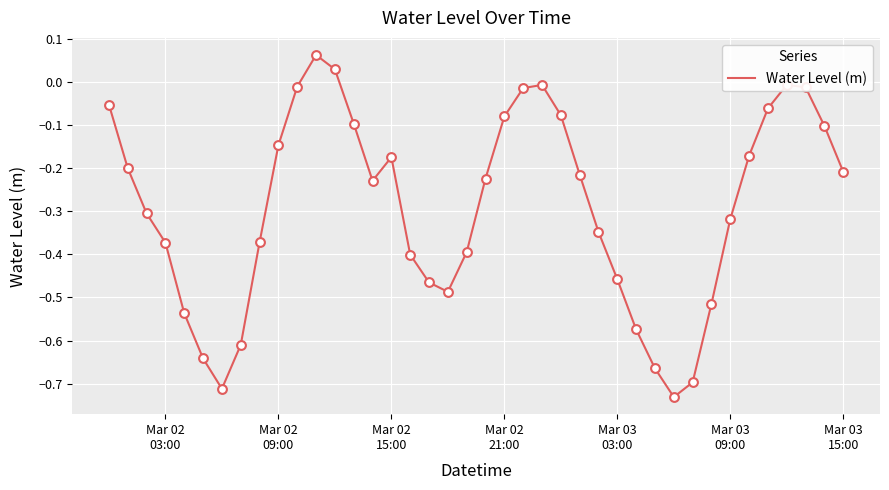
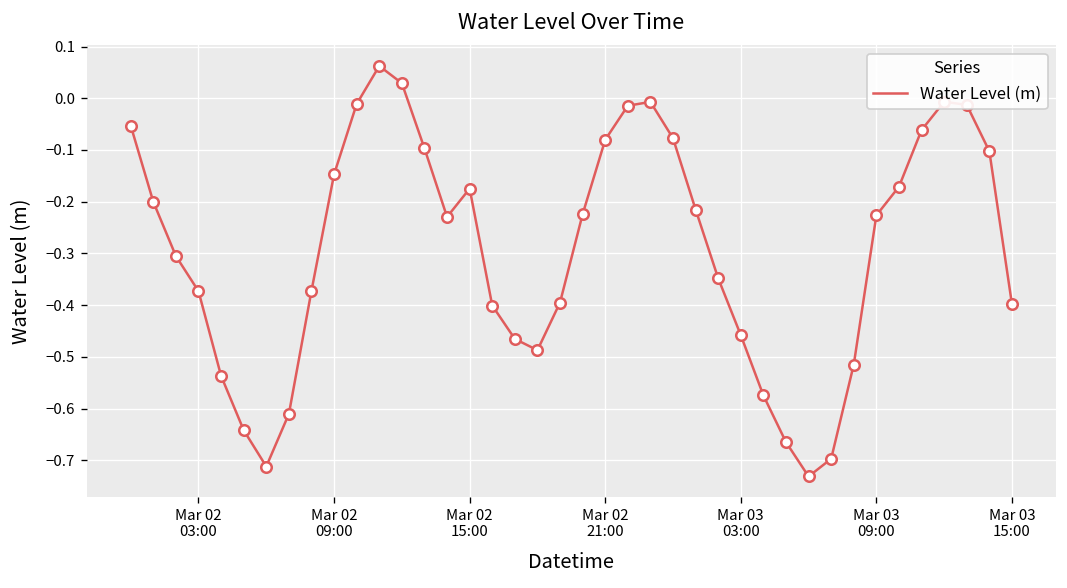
  {
    "Mar 02 03:00": -0.37,
    "Mar 02 09:00": -0.15,
    "Mar 02 15:00": -0.17,
    "Mar 02 21:00": -0.08,
    "Mar 03 03:00": -0.46,
-   "Mar 03 09:00": -0.32,
-   "Mar 03 15:00": -0.21
+   "Mar 03 09:00": -0.23,
+   "Mar 03 15:00": -0.40
  }
